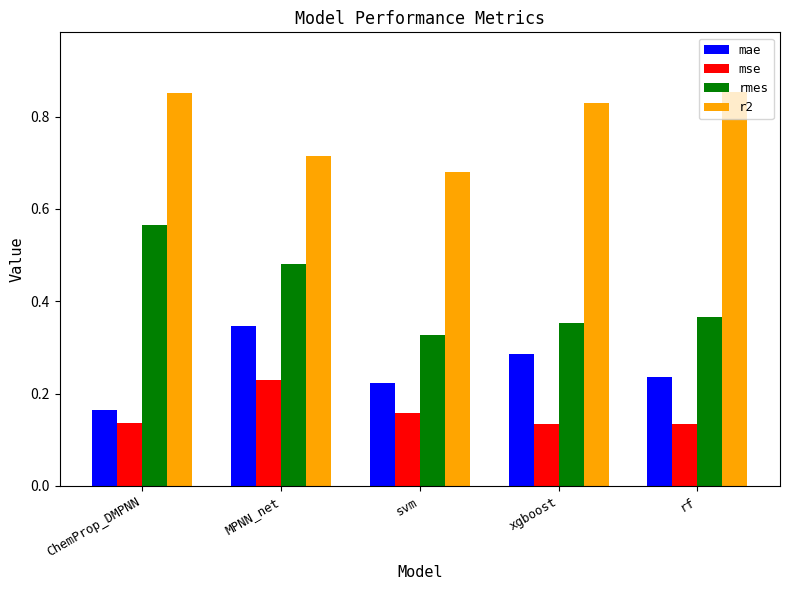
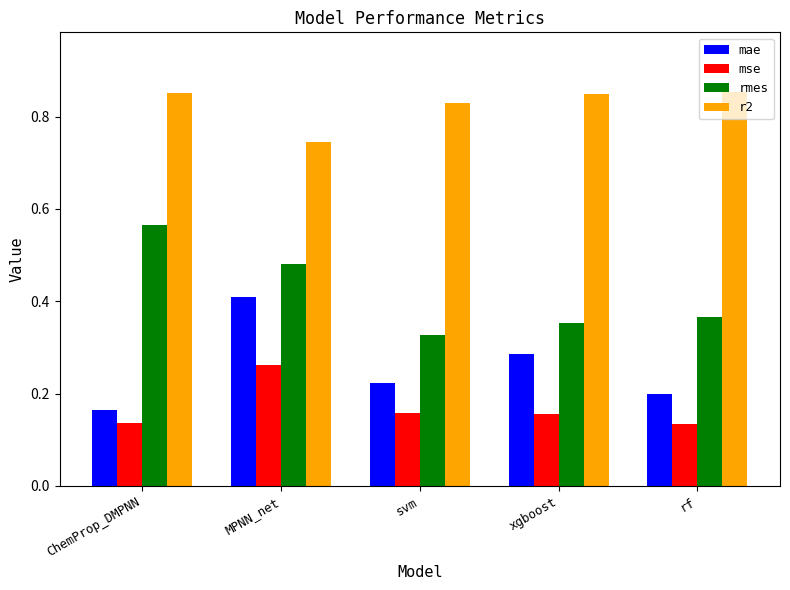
  {
    "mae": {
      "ChemProp_DMPNN": 0.16,
-     "MPNN_net": 0.35,
+     "MPNN_net": 0.41,
      "svm": 0.22,
      "xgboost": 0.29,
-     "rf": 0.24
+     "rf": 0.20
    },
    "mse": {
      "ChemProp_DMPNN": 0.14,
-     "MPNN_net": 0.23,
+     "MPNN_net": 0.26,
      "svm": 0.16,
-     "xgboost": 0.14,
+     "xgboost": 0.16,
      "rf": 0.13
    },
    "rmes": {
      "ChemProp_DMPNN": 0.56,
      "MPNN_net": 0.48,
      "svm": 0.33,
      "xgboost": 0.35,
      "rf": 0.37
    },
    "r2": {
      "ChemProp_DMPNN": 0.85,
-     "MPNN_net": 0.72,
-     "svm": 0.68,
-     "xgboost": 0.83
+     "MPNN_net": 0.75,
+     "svm": 0.83,
+     "xgboost": 0.85
    }
  }
